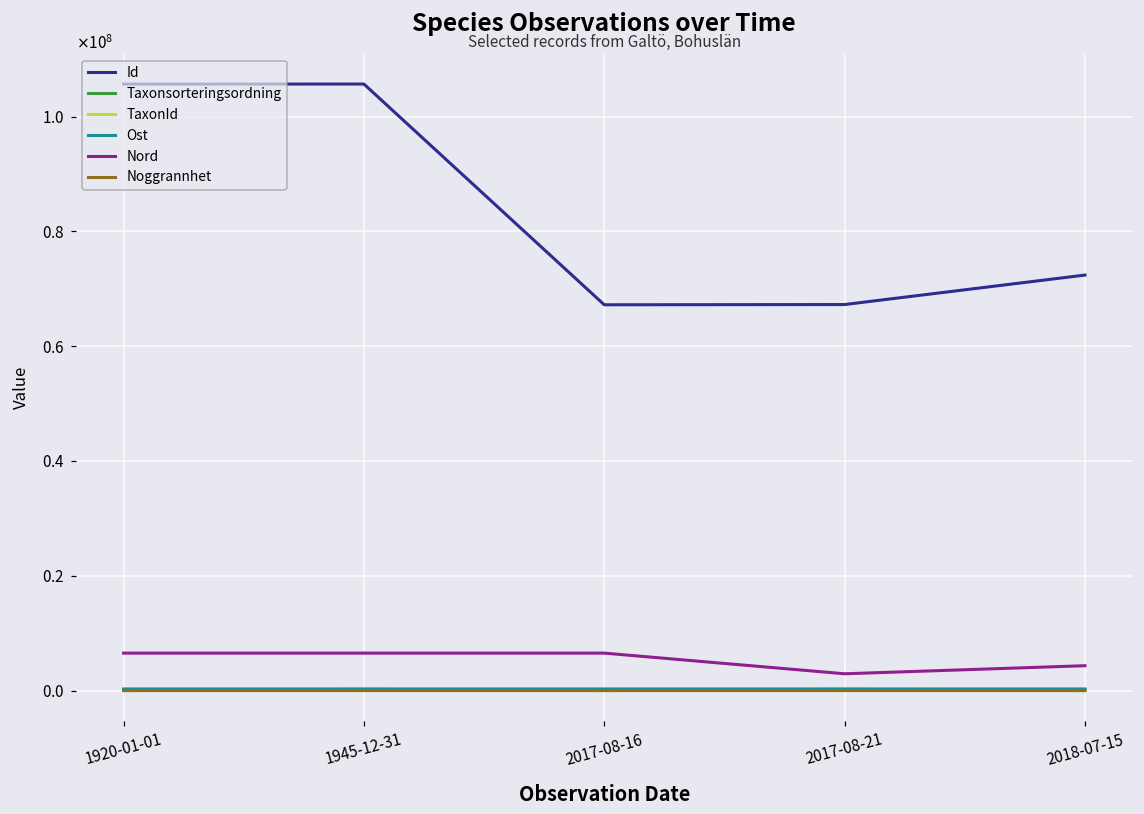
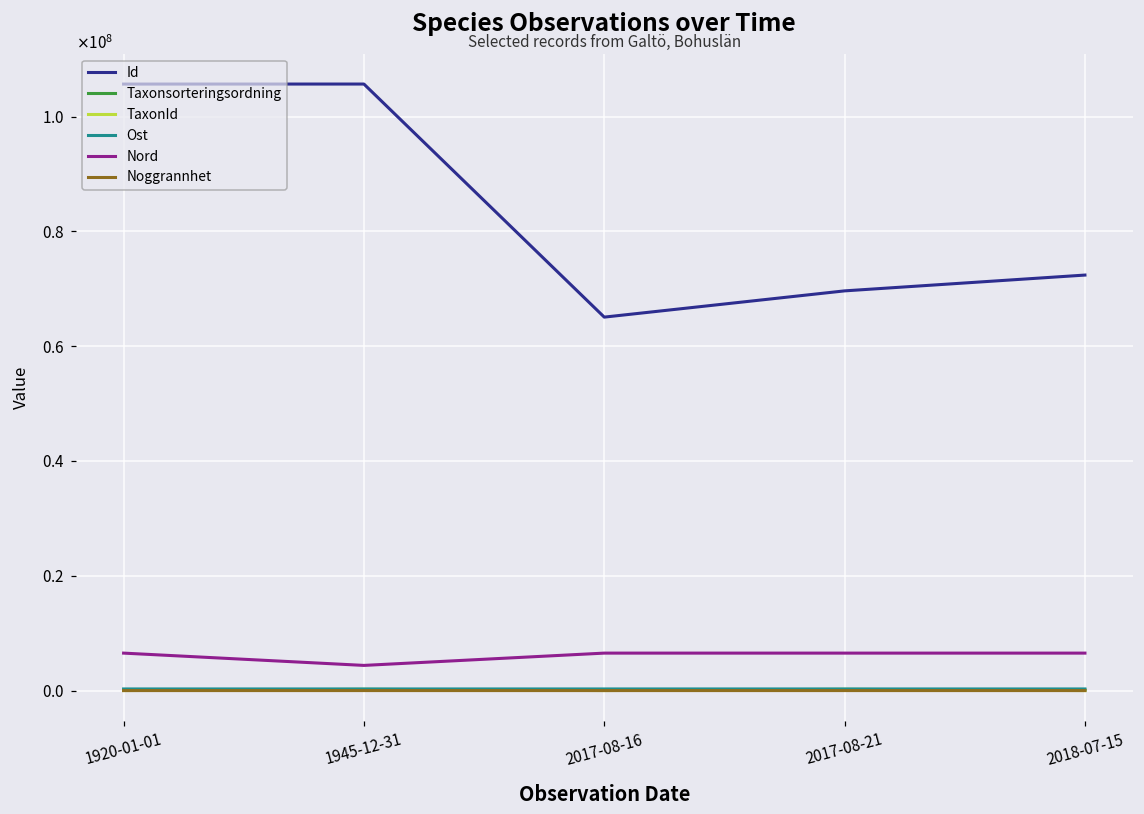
  {
    "Id": {
      "1945-12-31": 106000000,
-     "2017-08-16": 67000000,
-     "2017-08-21": 67000000,
+     "2017-08-16": 65000000,
+     "2017-08-21": 70000000,
      "2018-07-15": 72000000
    },
    "Nord": {
      "1920-01-01": 7000000,
-     "1945-12-31": 7000000,
+     "1945-12-31": 4000000,
      "2017-08-16": 7000000,
-     "2017-08-21": 3000000,
-     "2018-07-15": 4000000
+     "2017-08-21": 7000000,
+     "2018-07-15": 7000000
    }
  }
